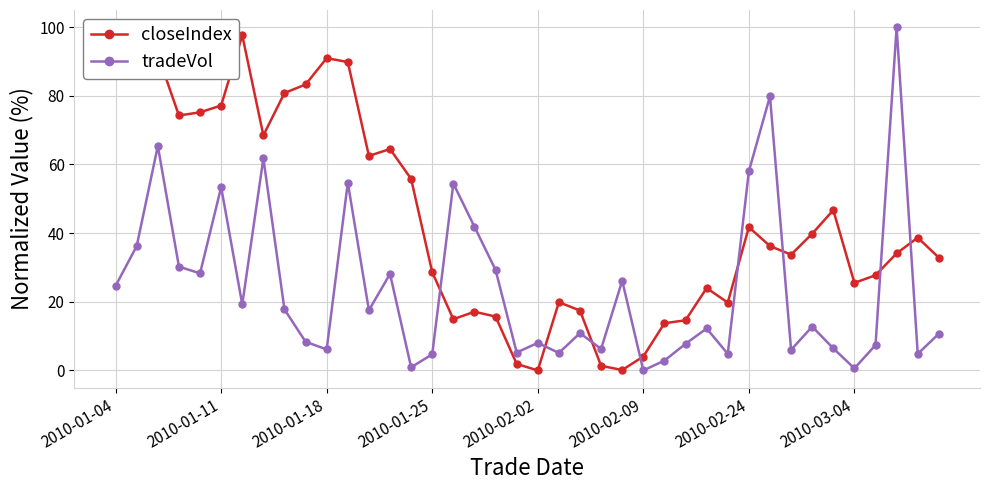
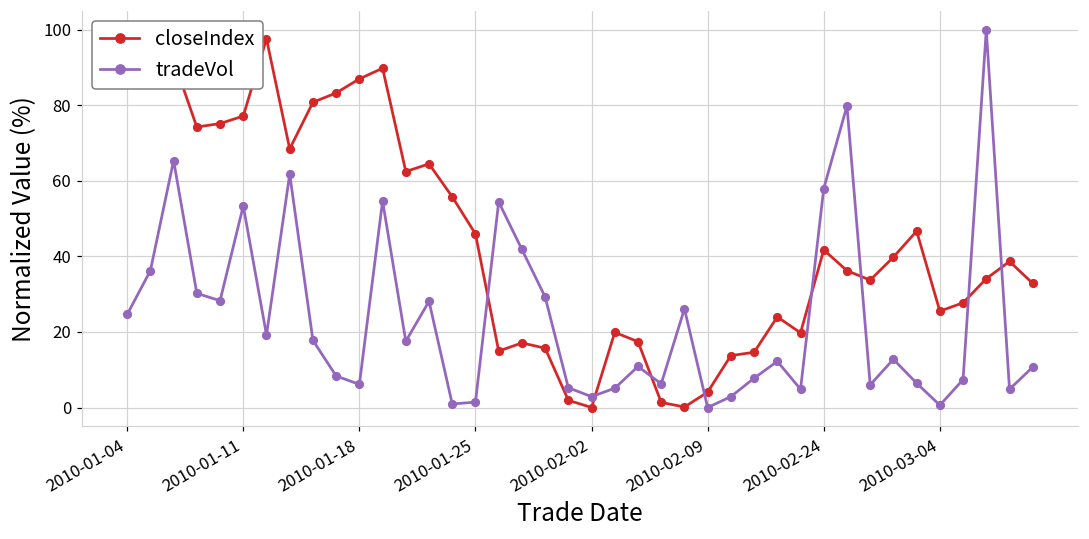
  {
    "closeIndex": {
      "2010-01-11": 77,
-     "2010-01-18": 91,
-     "2010-01-25": 29,
+     "2010-01-18": 87,
+     "2010-01-25": 46,
      "2010-02-02": 0,
      "2010-02-09": 4,
      "2010-02-24": 42,
      "2010-03-04": 26
    },
    "tradeVol": {
      "2010-01-04": 25,
      "2010-01-11": 53,
      "2010-01-18": 6,
-     "2010-01-25": 5,
-     "2010-02-02": 8,
+     "2010-01-25": 1,
+     "2010-02-02": 3,
      "2010-02-09": 0,
      "2010-02-24": 58,
      "2010-03-04": 1
    }
  }
